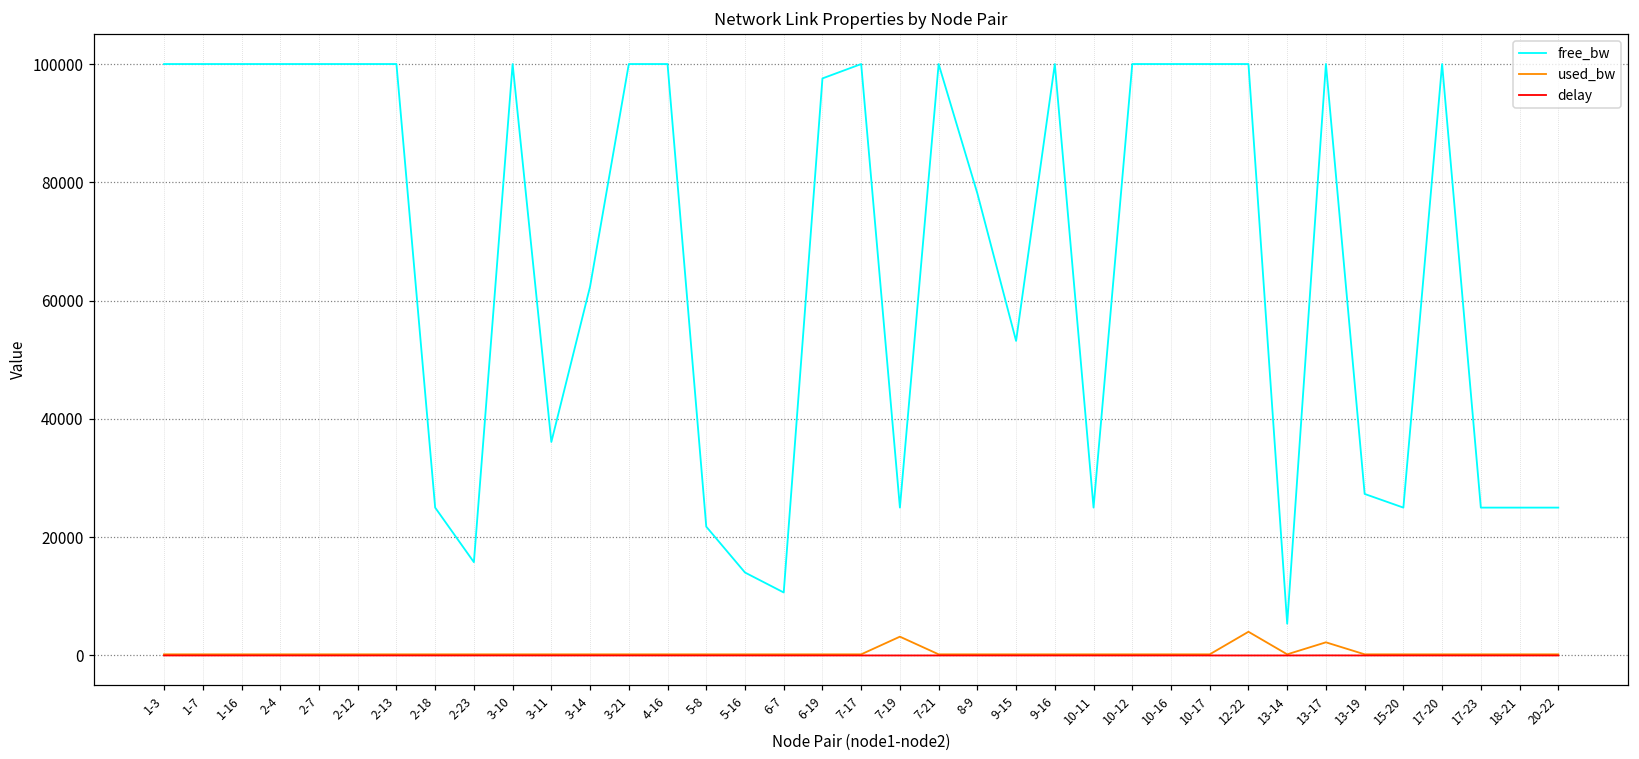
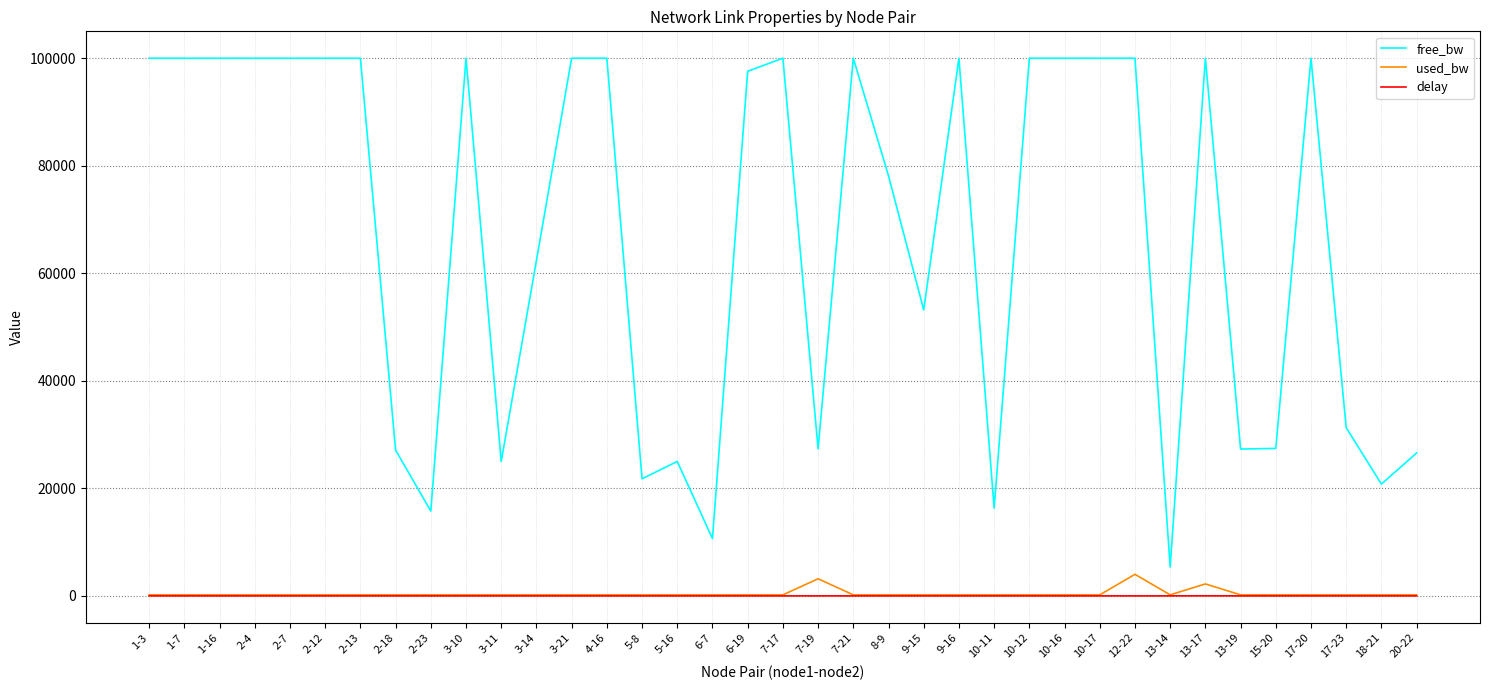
  {
    "free_bw": {
      "1-3": 100000,
      "1-7": 100000,
      "1-16": 100000,
      "2-4": 100000,
      "2-7": 100000,
      "2-12": 100000,
      "2-13": 100000,
-     "2-18": 25000,
+     "2-18": 27000,
      "2-23": 16000,
      "3-10": 100000,
-     "3-11": 36000,
+     "3-11": 25000,
      "3-14": 62000,
      "3-21": 100000,
      "4-16": 100000,
      "5-8": 22000,
-     "5-16": 14000,
+     "5-16": 25000,
      "6-7": 11000,
      "6-19": 98000,
      "7-17": 100000,
-     "7-19": 25000,
+     "7-19": 27000,
      "7-21": 100000,
      "8-9": 78000,
      "9-15": 53000,
      "9-16": 100000,
-     "10-11": 25000,
+     "10-11": 16000,
      "10-12": 100000,
      "10-16": 100000,
      "10-17": 100000,
      "12-22": 100000,
      "13-14": 5000,
      "13-17": 100000,
      "13-19": 27000,
-     "15-20": 25000,
+     "15-20": 27000,
      "17-20": 100000,
-     "17-23": 25000,
-     "18-21": 25000,
-     "20-22": 25000
+     "17-23": 31000,
+     "18-21": 21000,
+     "20-22": 27000
    },
    "used_bw": {
      "7-19": 3000,
      "12-22": 4000,
      "13-17": 2000
    },
    "delay": {
      "7-19": 0,
      "12-22": 0,
      "13-17": 0
    }
  }
